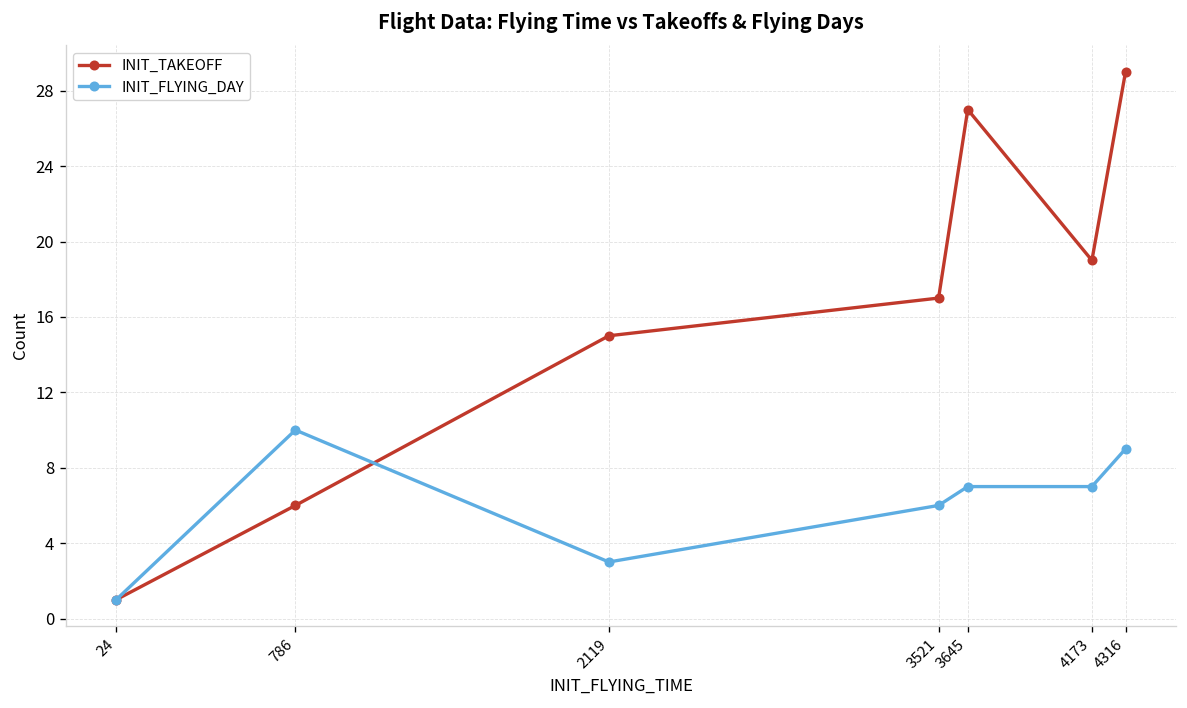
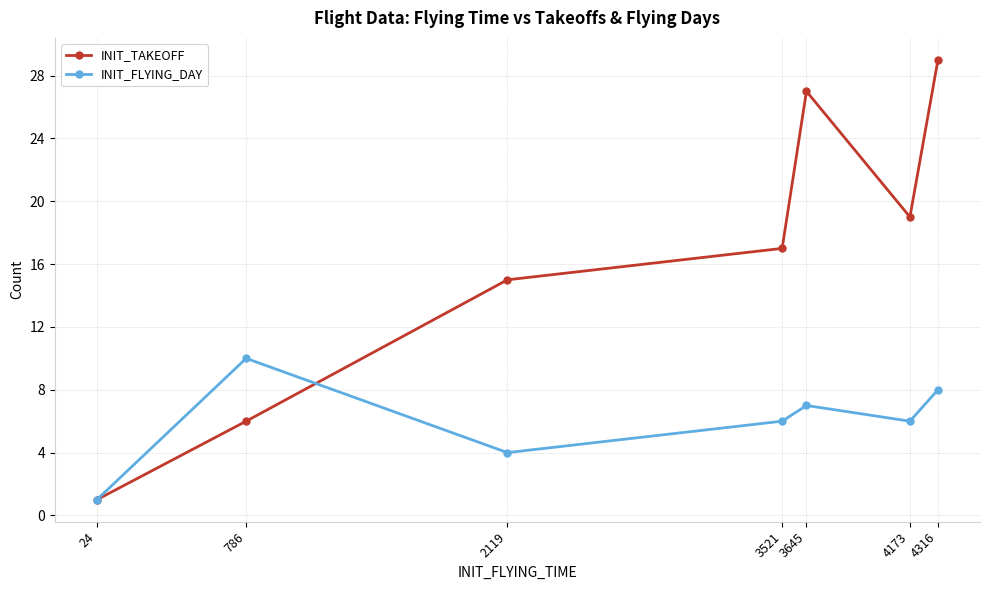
  {
    "INIT_TAKEOFF": {
      "786": 6,
      "2119": 15,
      "3521": 17,
      "3645": 27,
      "4173": 19,
      "4316": 29
    },
    "INIT_FLYING_DAY": {
      "786": 10,
-     "2119": 3,
+     "2119": 4,
      "3521": 6,
      "3645": 7,
-     "4173": 7,
-     "4316": 9
+     "4173": 6,
+     "4316": 8
    }
  }
